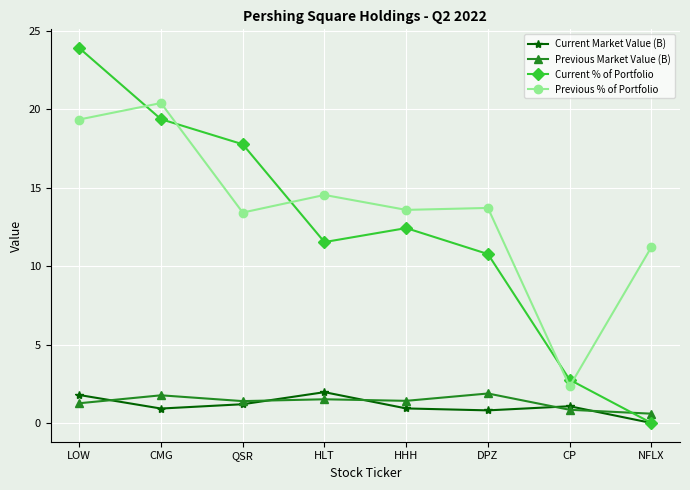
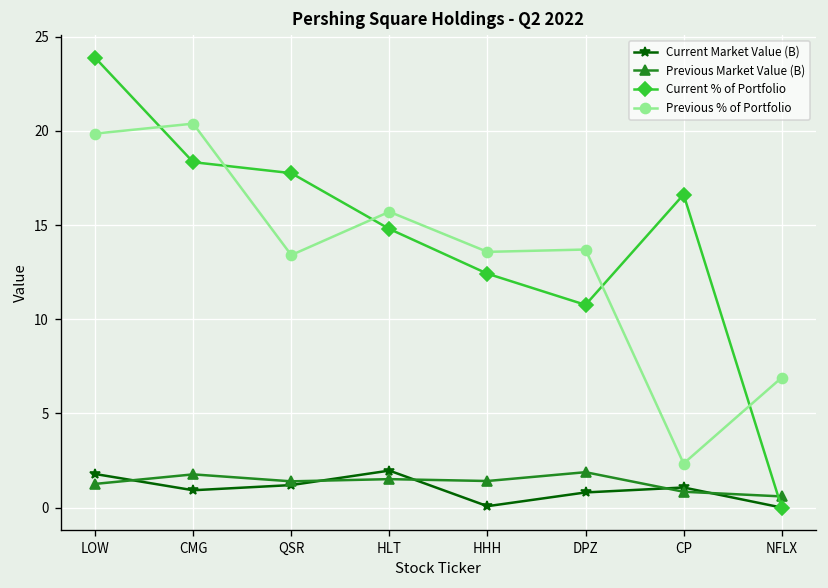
  {
    "Current Market Value (B)": {
      "LOW": 1.8,
      "CMG": 0.9,
      "QSR": 1.2,
      "HLT": 2.0,
-     "HHH": 0.9,
+     "HHH": 0.1,
      "DPZ": 0.8,
      "CP": 1.1
    },
    "Previous Market Value (B)": {
      "LOW": 1.3,
      "CMG": 1.8,
      "QSR": 1.4,
      "HLT": 1.5,
      "HHH": 1.4,
      "DPZ": 1.9,
      "CP": 0.8,
      "NFLX": 0.6
    },
    "Current % of Portfolio": {
      "LOW": 23.9,
-     "CMG": 19.4,
+     "CMG": 18.3,
      "QSR": 17.8,
-     "HLT": 11.5,
+     "HLT": 14.8,
      "HHH": 12.4,
      "DPZ": 10.8,
-     "CP": 2.8
+     "CP": 16.6
    },
    "Previous % of Portfolio": {
-     "LOW": 19.3,
+     "LOW": 19.9,
      "CMG": 20.4,
      "QSR": 13.4,
-     "HLT": 14.5,
+     "HLT": 15.7,
      "HHH": 13.6,
      "DPZ": 13.7,
      "CP": 2.3,
-     "NFLX": 11.2
+     "NFLX": 6.9
    }
  }
